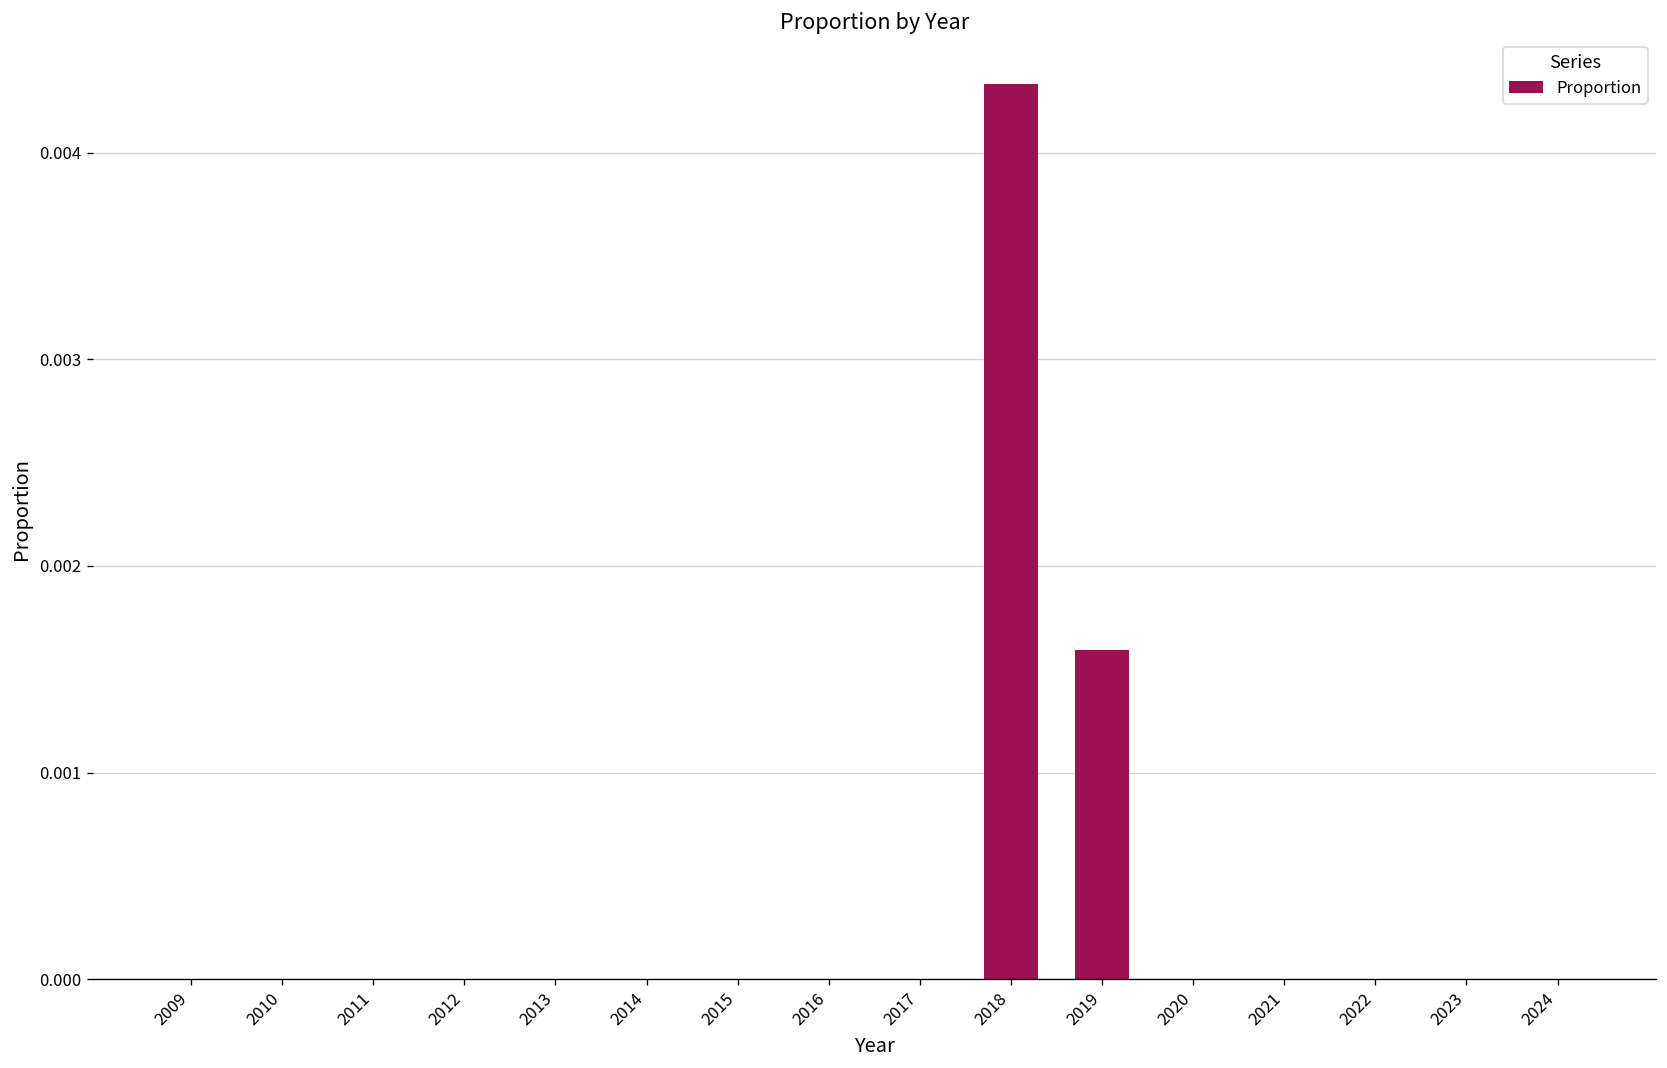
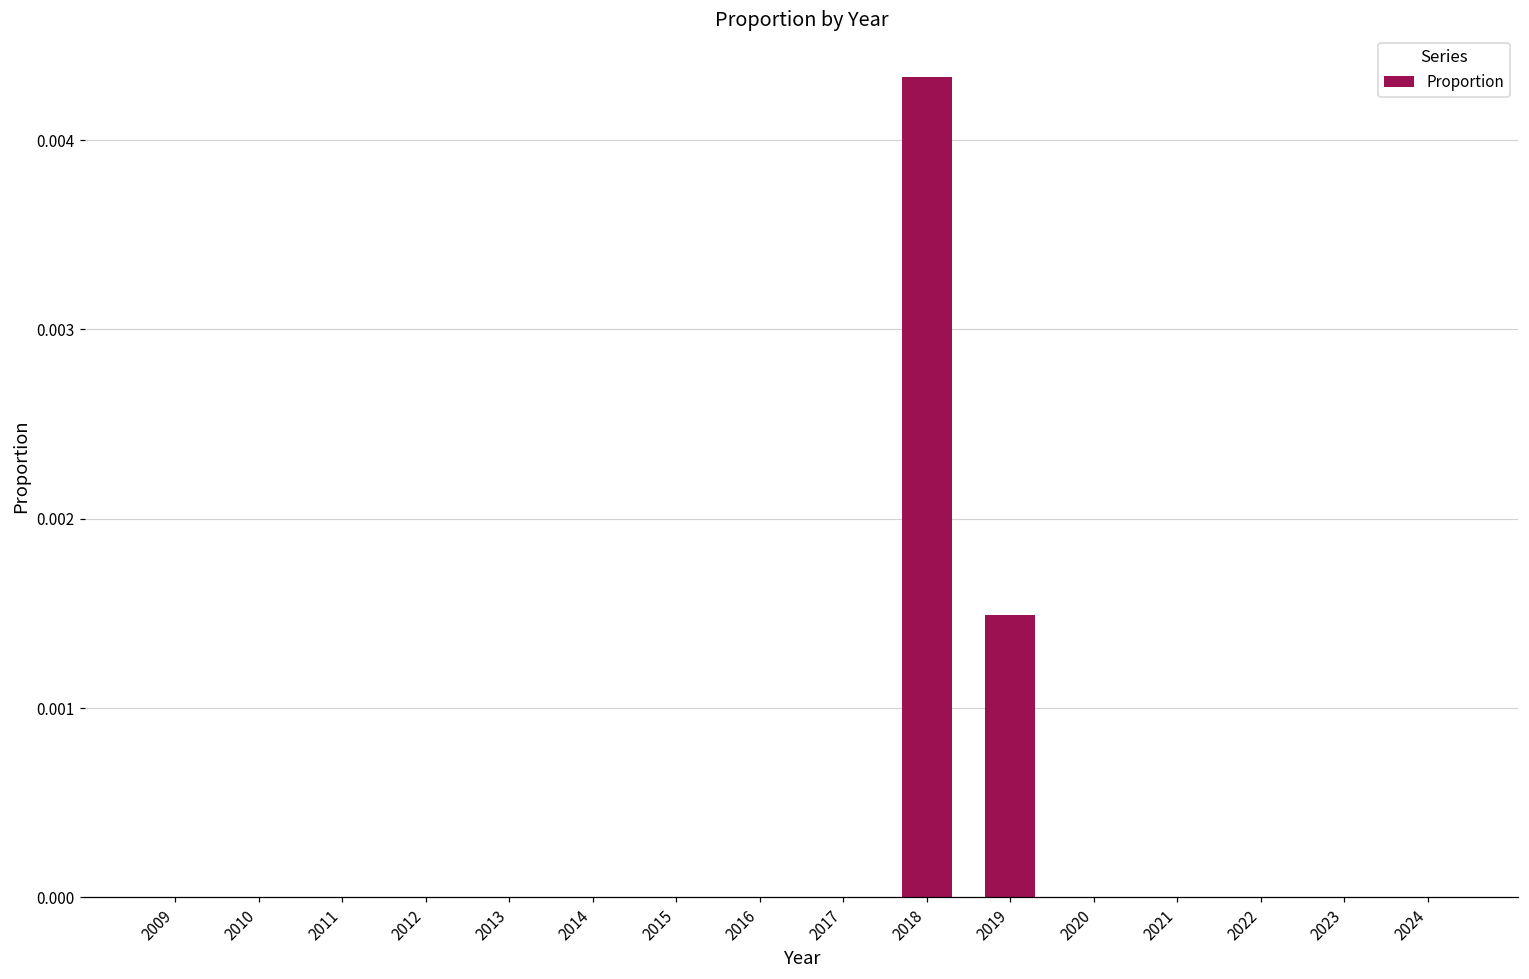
  {
    "2009": 0.00000,
    "2010": 0.00000,
    "2011": 0.00000,
    "2012": 0.00000,
    "2013": 0.00000,
    "2014": 0.00000,
    "2015": 0.00000,
    "2016": 0.00000,
    "2017": 0.00000,
    "2018": 0.00434,
-   "2019": 0.00159,
+   "2019": 0.00149,
    "2020": 0.00000,
    "2021": 0.00000,
    "2022": 0.00000,
    "2023": 0.00000,
    "2024": 0.00000
  }
